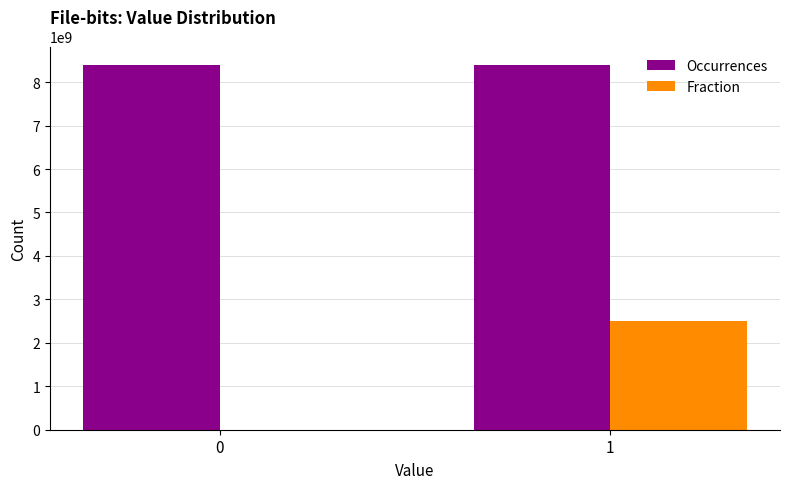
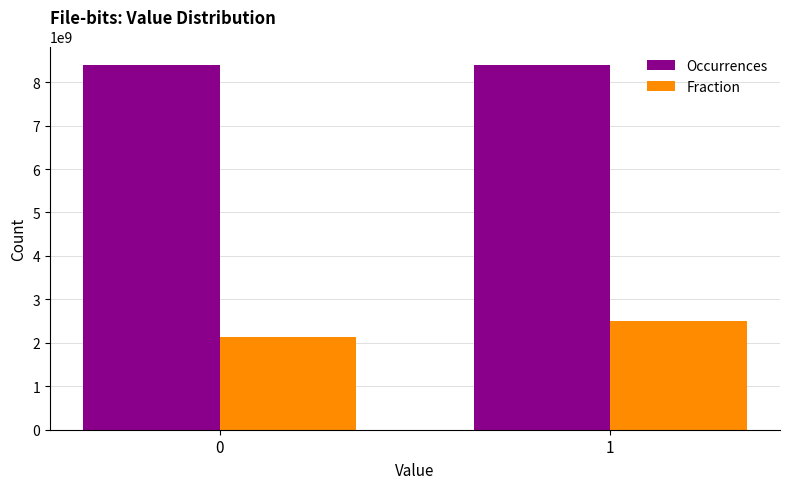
  {
    "Occurrences": {
      "0": 8400000000,
      "1": 8400000000
    },
    "Fraction": {
-     "0": 0,
+     "0": 2100000000,
      "1": 2500000000
    }
  }
